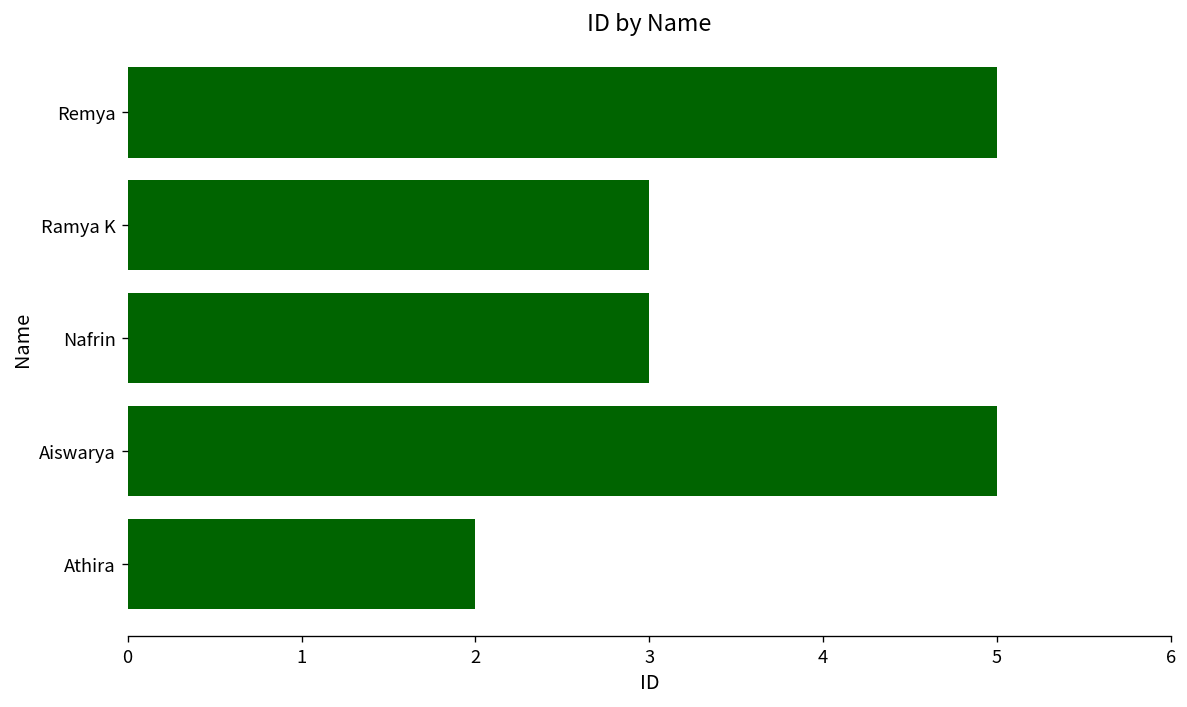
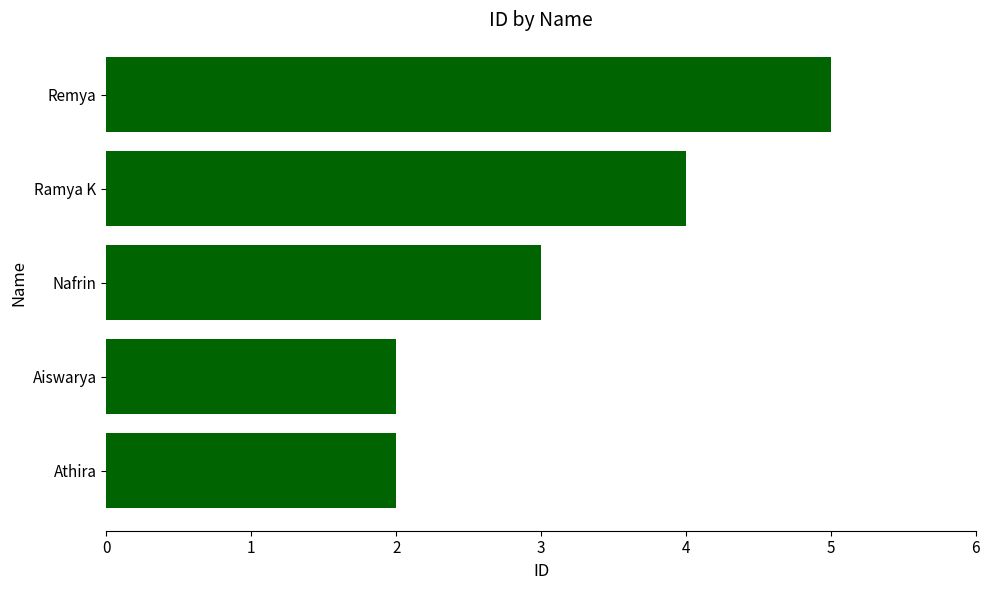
  {
    "Remya": 5,
-   "Ramya K": 3,
+   "Ramya K": 4,
    "Nafrin": 3,
-   "Aiswarya": 5,
+   "Aiswarya": 2,
    "Athira": 2
  }
